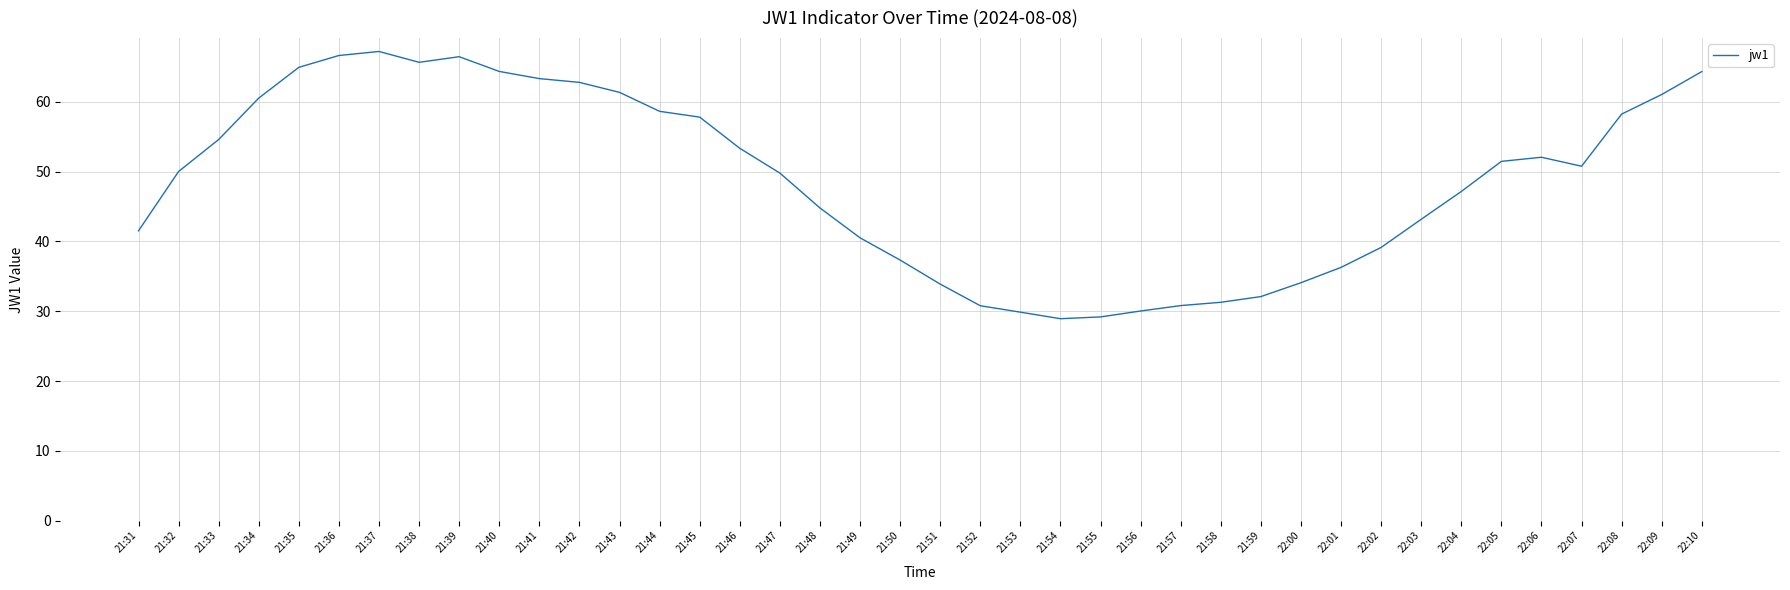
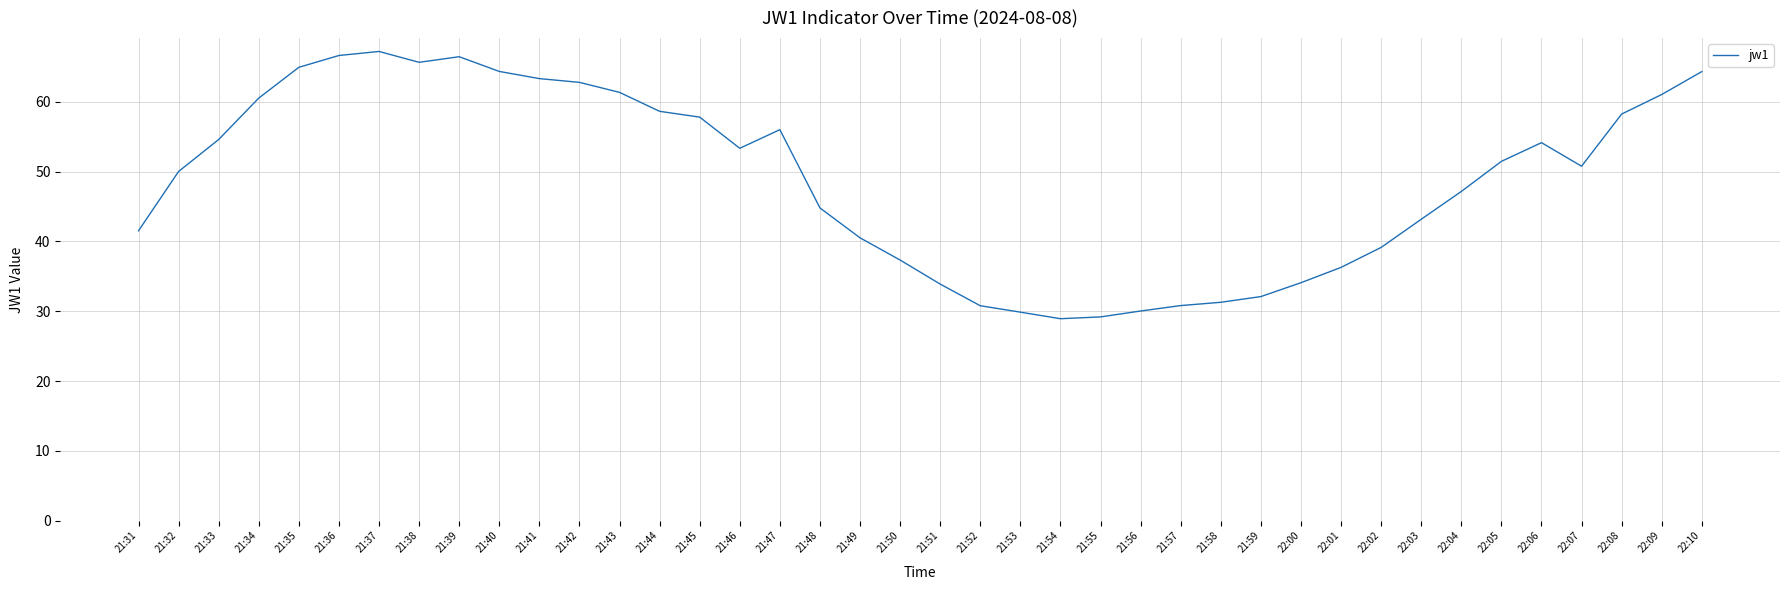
  {
    "21:31": 42,
    "21:32": 50,
    "21:33": 55,
    "21:34": 61,
    "21:35": 65,
    "21:36": 67,
    "21:37": 67,
    "21:38": 66,
    "21:39": 66,
    "21:40": 64,
    "21:41": 63,
    "21:42": 63,
    "21:43": 61,
    "21:44": 59,
    "21:45": 58,
    "21:46": 53,
-   "21:47": 50,
+   "21:47": 56,
    "21:48": 45,
    "21:49": 41,
    "21:50": 37,
    "21:51": 34,
    "21:52": 31,
    "21:53": 30,
    "21:54": 29,
    "21:55": 29,
    "21:56": 30,
    "21:57": 31,
    "21:58": 31,
    "21:59": 32,
    "22:00": 34,
    "22:01": 36,
    "22:02": 39,
    "22:03": 43,
    "22:04": 47,
    "22:05": 51,
-   "22:06": 52,
+   "22:06": 54,
    "22:07": 51,
    "22:08": 58,
    "22:09": 61,
    "22:10": 64
  }
